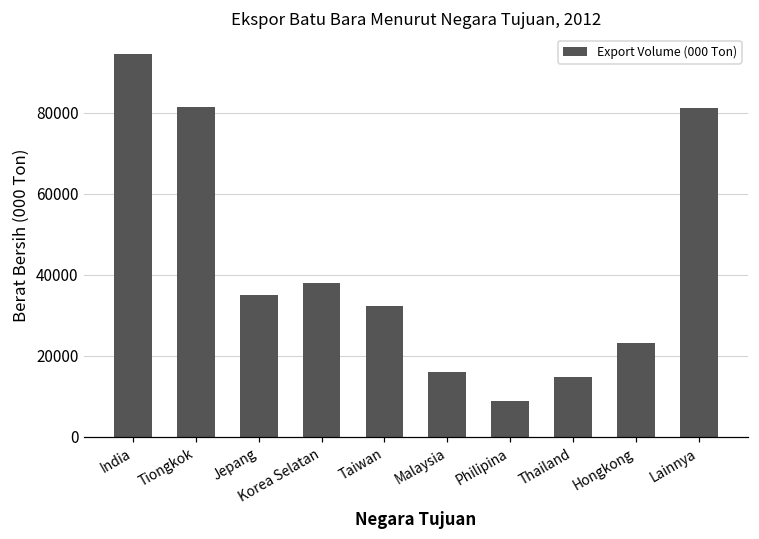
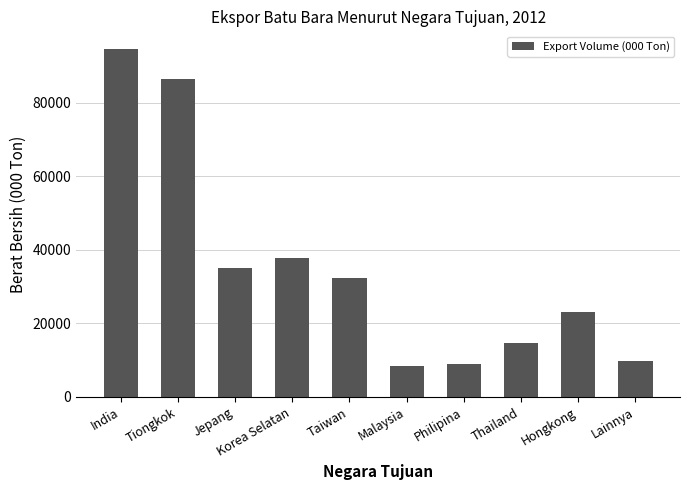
  {
    "India": 95000,
-   "Tiongkok": 82000,
+   "Tiongkok": 86000,
    "Jepang": 35000,
    "Korea Selatan": 38000,
    "Taiwan": 32000,
-   "Malaysia": 16000,
+   "Malaysia": 9000,
    "Philipina": 9000,
    "Thailand": 15000,
    "Hongkong": 23000,
-   "Lainnya": 81000
+   "Lainnya": 10000
  }
